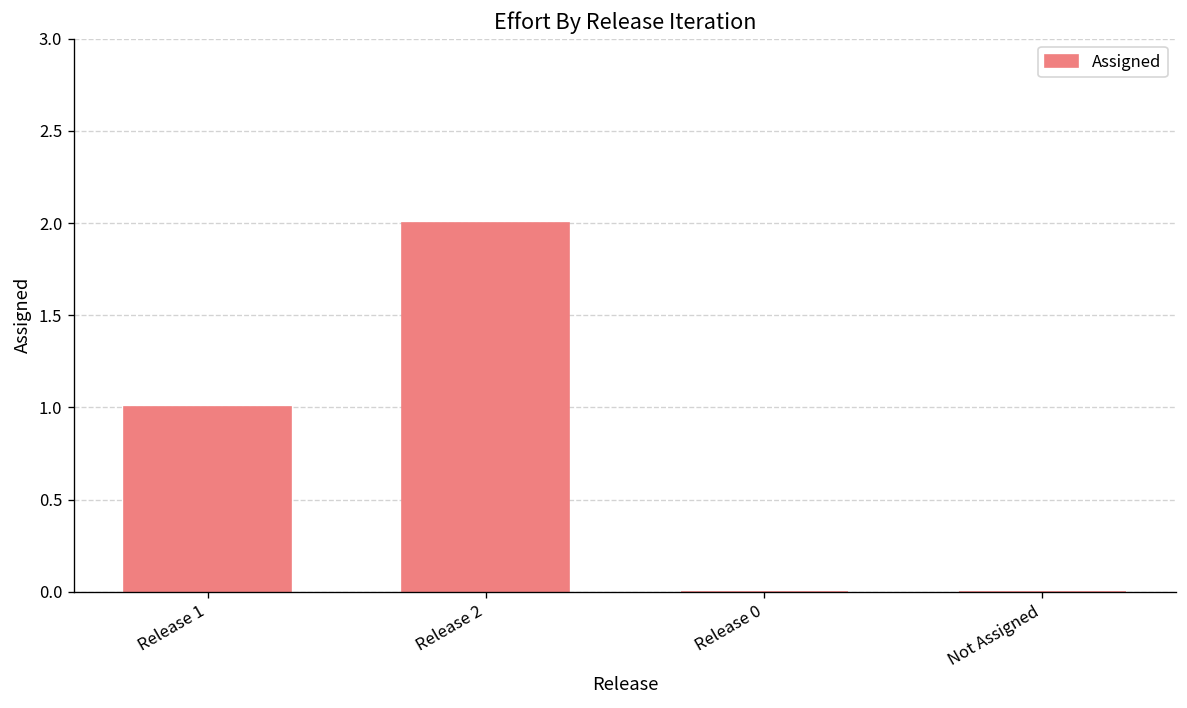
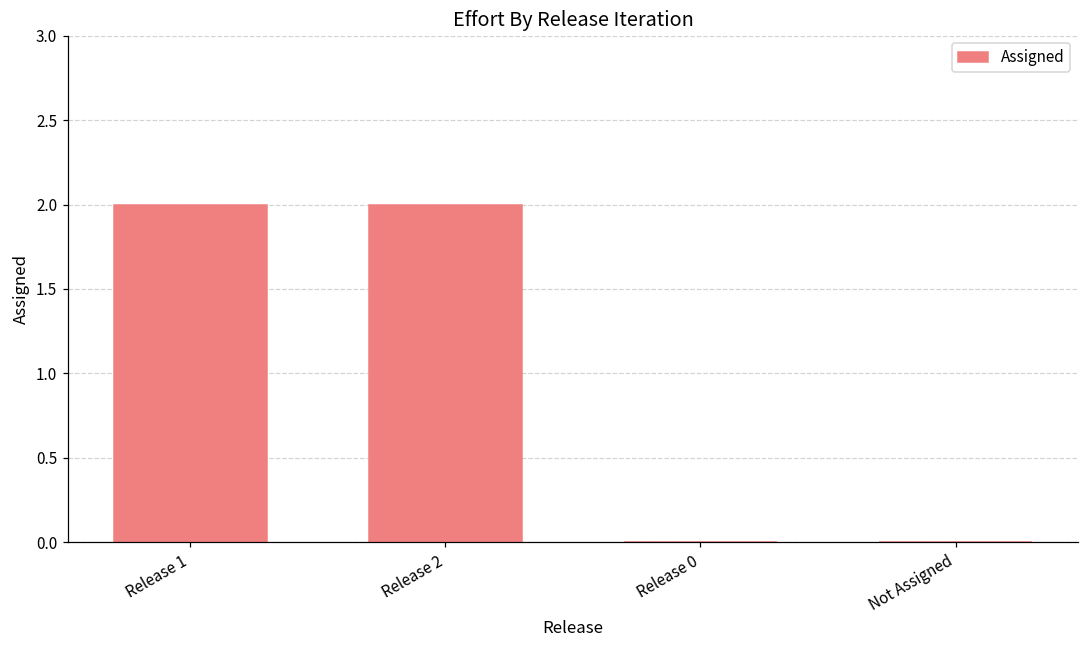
  {
-   "Release 1": 1,
+   "Release 1": 2,
    "Release 2": 2,
    "Release 0": 0,
    "Not Assigned": 0
  }
